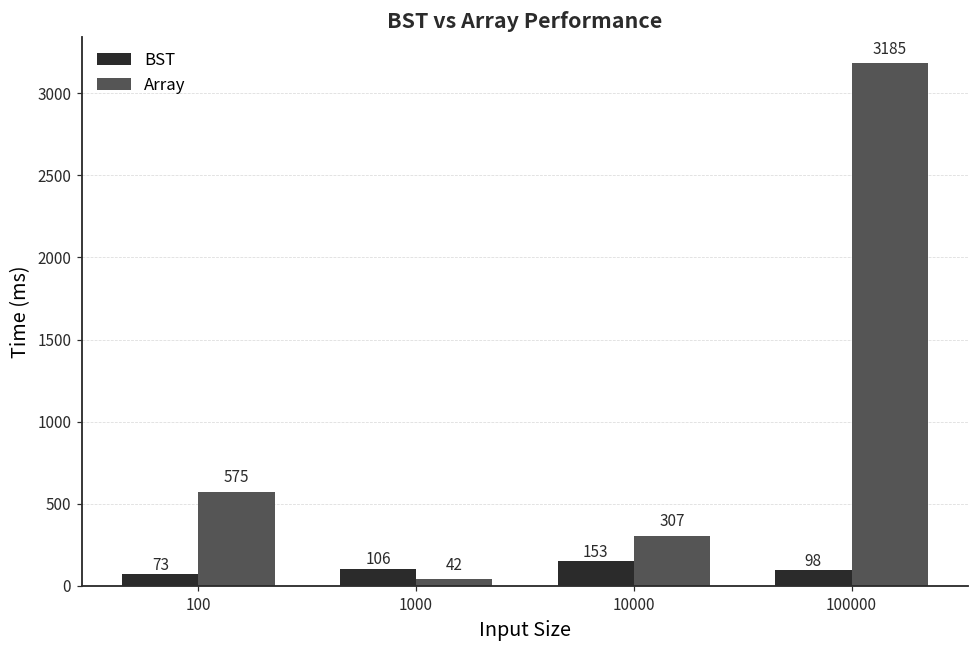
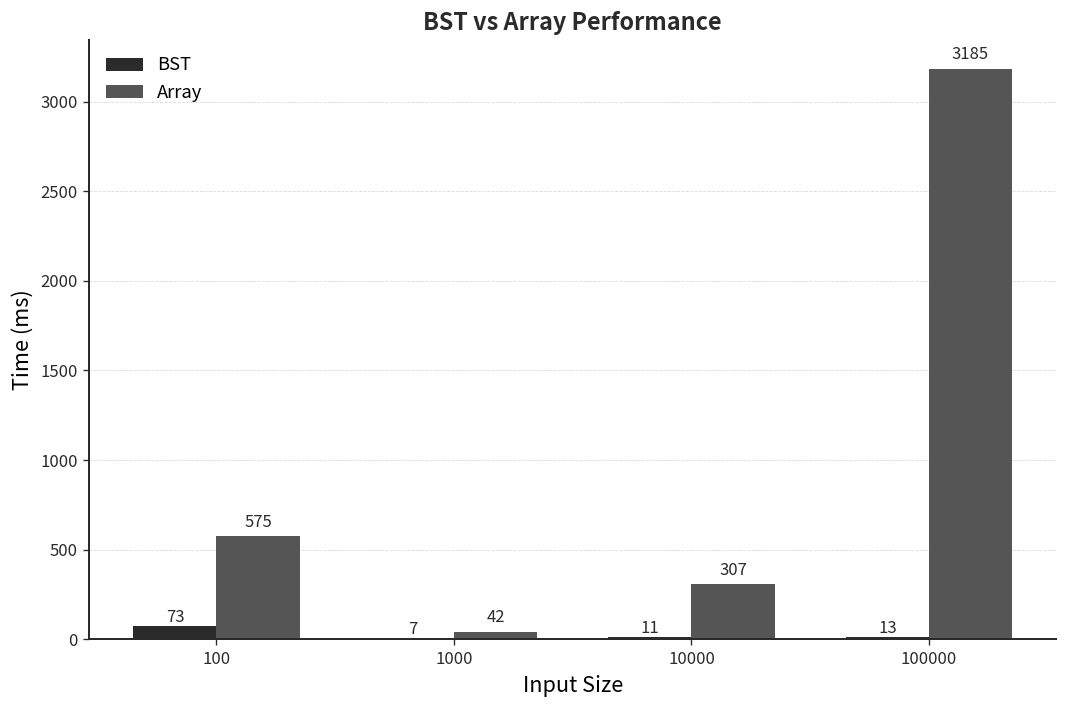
  {
    "BST": {
      "100": 73,
-     "1000": 106,
-     "10000": 153,
-     "100000": 98
+     "1000": 7,
+     "10000": 11,
+     "100000": 13
    },
    "Array": {
      "100": 575,
      "1000": 42,
      "10000": 307,
      "100000": 3185
    }
  }
